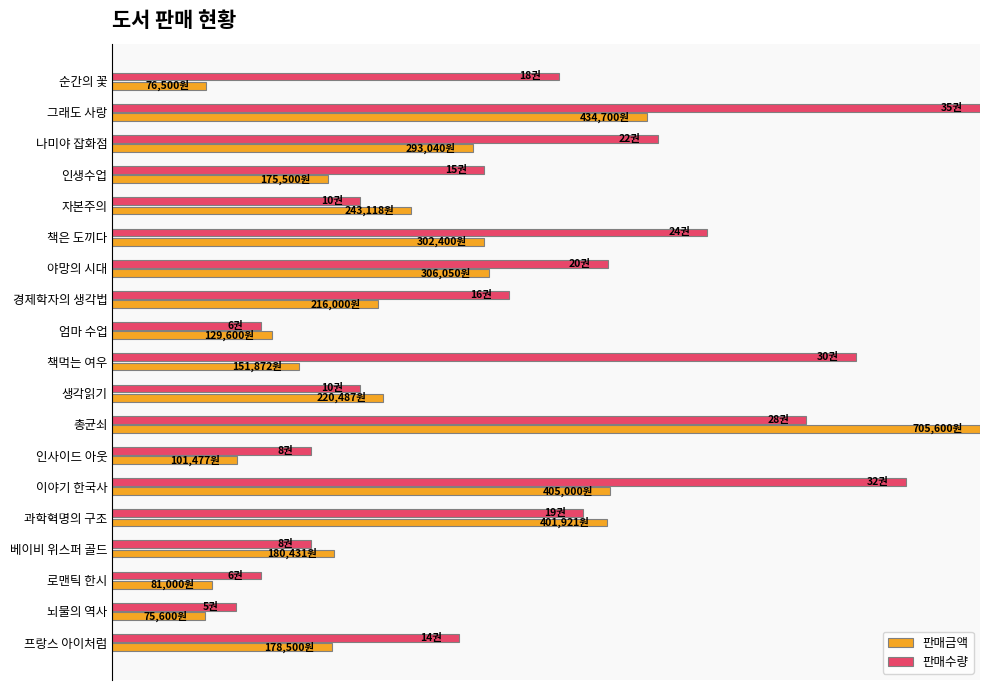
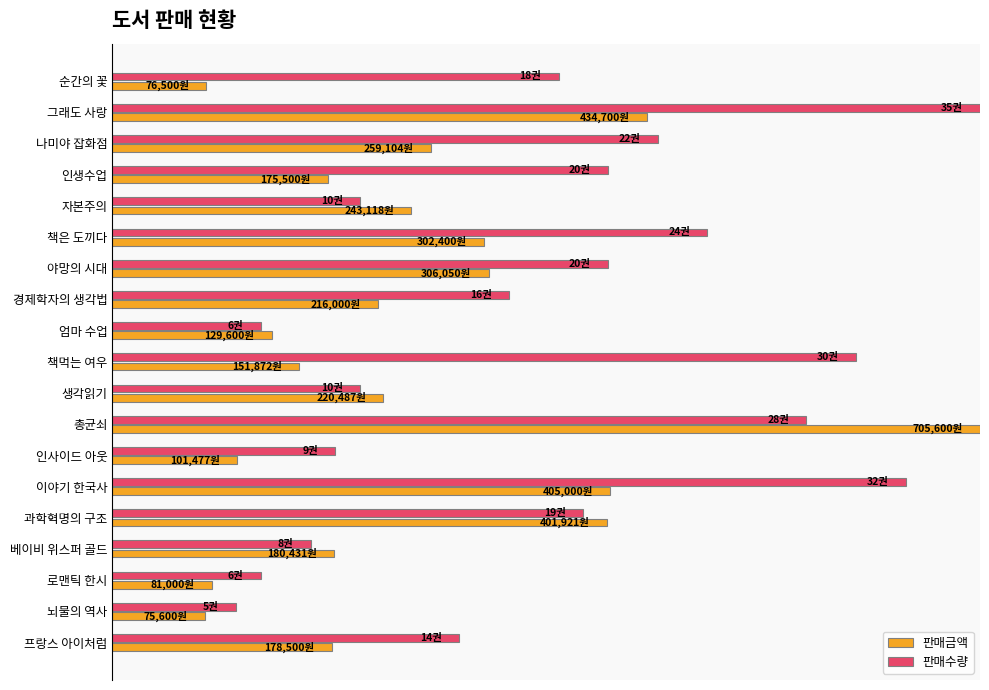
  {
    "판매금액": {
-     "나미야 잡화점": "293,040원"
+     "나미야 잡화점": "259,104원"
    },
    "판매수량": {
-     "인생수업": "15권",
-     "인사이드 아웃": "8권"
+     "인생수업": "20권",
+     "인사이드 아웃": "9권"
    }
  }
